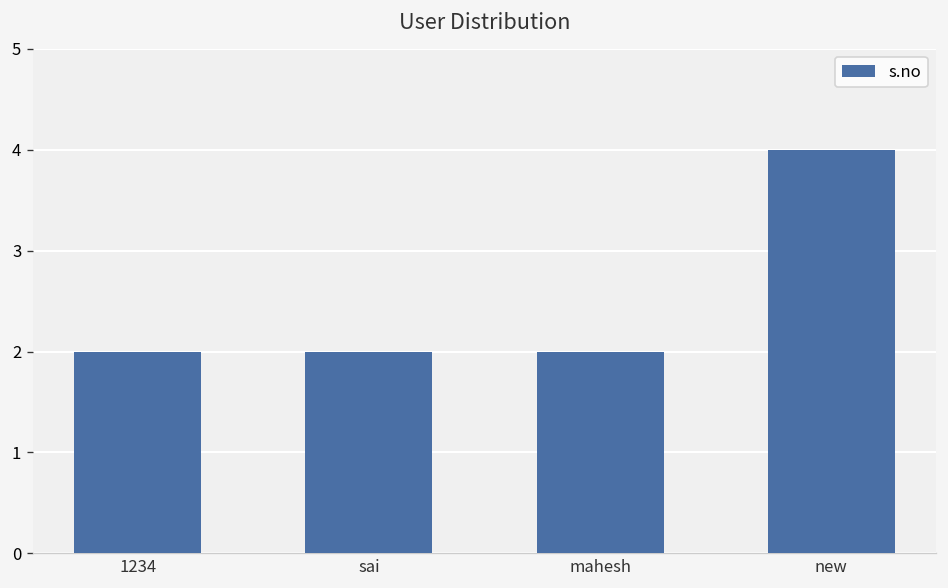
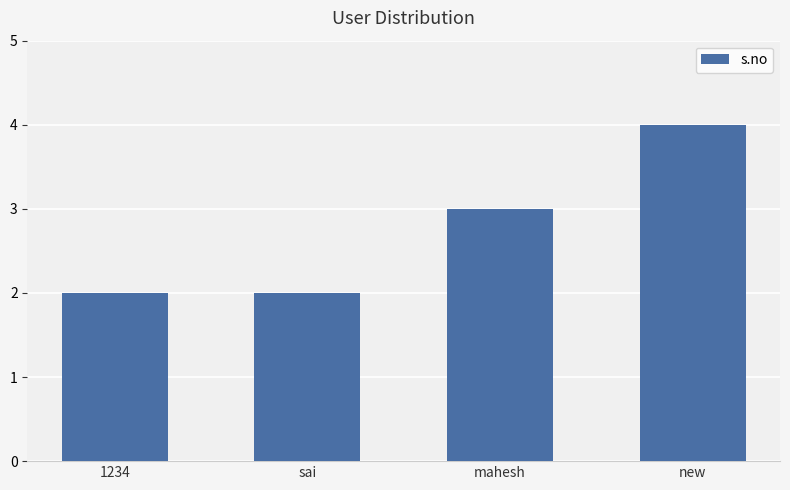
  {
    "1234": 2,
    "sai": 2,
-   "mahesh": 2,
+   "mahesh": 3,
    "new": 4
  }
